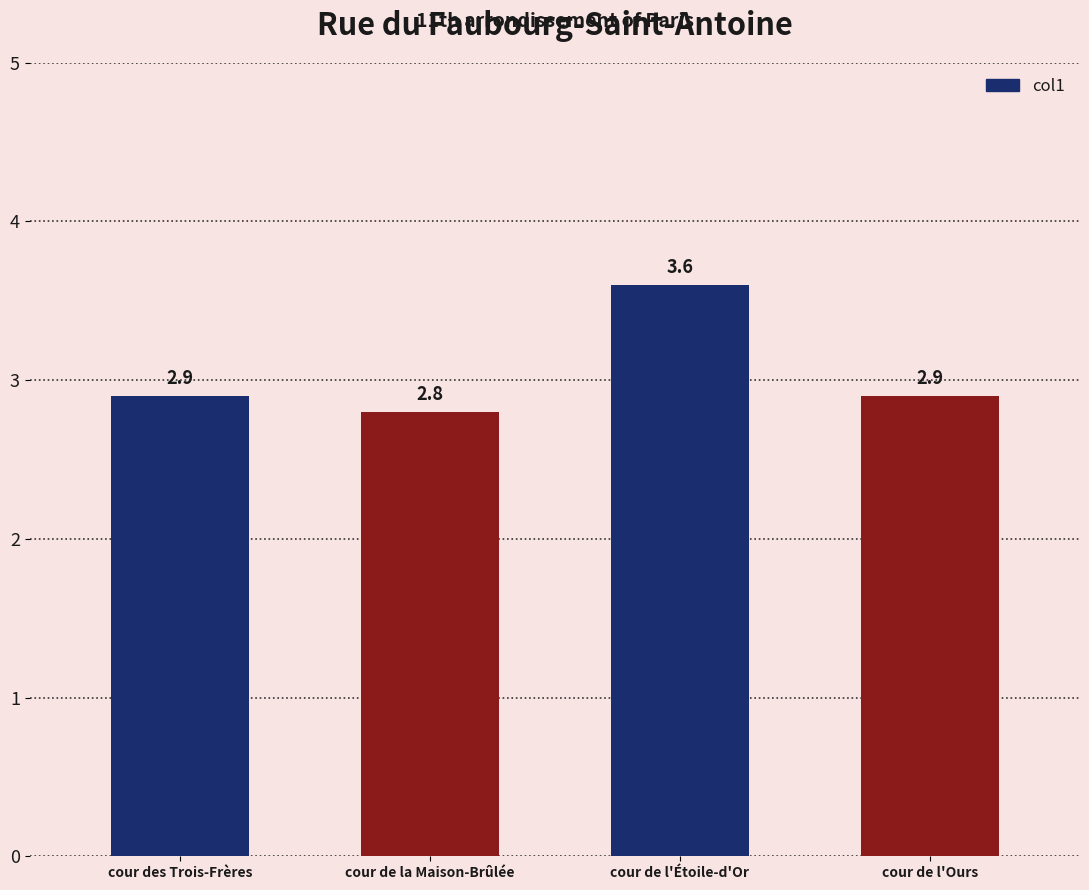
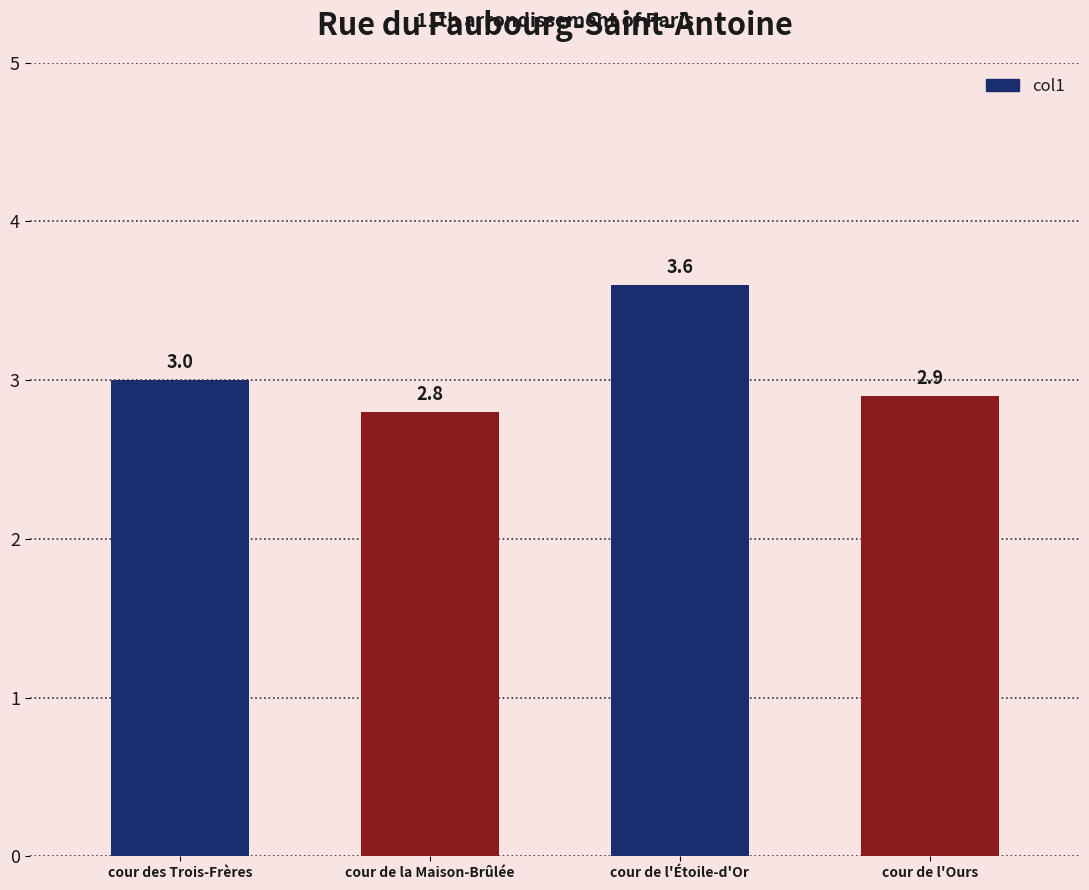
  {
-   "cour des Trois-Frères": 2.9,
+   "cour des Trois-Frères": 3.0,
    "cour de la Maison-Brûlée": 2.8,
    "cour de l'Étoile-d'Or": 3.6,
    "cour de l'Ours": 2.9
  }
